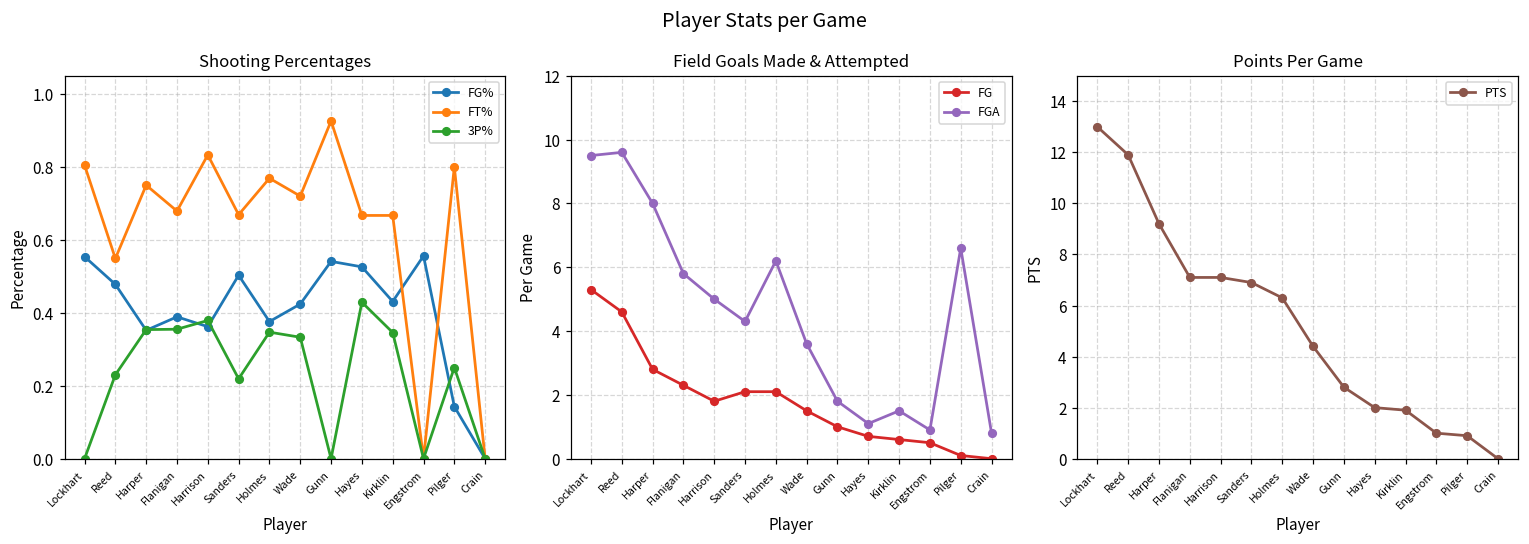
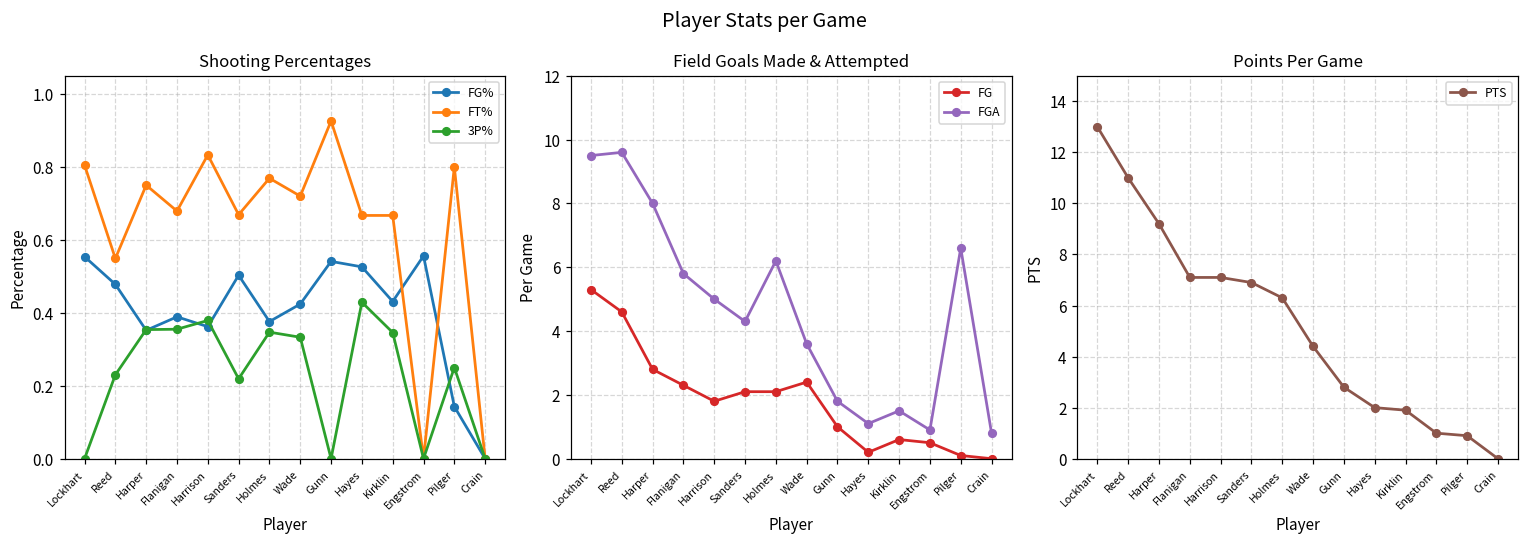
  {
    "Shooting Percentages": {
      "FG%": {
        "Lockhart": 0.55,
        "Reed": 0.48,
        "Flanigan": 0.39,
        "Harrison": 0.36,
        "Sanders": 0.50,
        "Holmes": 0.38,
        "Wade": 0.42,
        "Gunn": 0.54,
        "Hayes": 0.53,
        "Kirklin": 0.43,
        "Engstrom": 0.56,
        "Pilger": 0.14
      },
      "FT%": {
        "Lockhart": 0.81,
        "Reed": 0.55,
        "Harper": 0.75,
        "Flanigan": 0.68,
        "Harrison": 0.83,
        "Sanders": 0.67,
        "Holmes": 0.77,
        "Wade": 0.72,
        "Gunn": 0.93,
        "Hayes": 0.67,
        "Kirklin": 0.67,
        "Pilger": 0.80
      },
      "3P%": {
        "Lockhart": 0.00,
        "Reed": 0.23,
        "Flanigan": 0.36,
        "Harrison": 0.38,
        "Sanders": 0.22,
        "Holmes": 0.35,
        "Wade": 0.33,
        "Gunn": 0.00,
        "Hayes": 0.43,
        "Kirklin": 0.35,
        "Pilger": 0.25
      }
    },
    "Field Goals Made & Attempted": {
      "FG": {
        "Lockhart": 5.3,
        "Reed": 4.6,
        "Harper": 2.8,
        "Flanigan": 2.3,
        "Harrison": 1.8,
        "Sanders": 2.1,
        "Holmes": 2.1,
-       "Wade": 1.5,
+       "Wade": 2.4,
        "Gunn": 1.0,
-       "Hayes": 0.7,
+       "Hayes": 0.2,
        "Kirklin": 0.6,
        "Engstrom": 0.5,
        "Pilger": 0.1,
        "Crain": 0.0
      },
      "FGA": {
        "Lockhart": 9.5,
        "Reed": 9.6,
        "Harper": 8.0,
        "Flanigan": 5.8,
        "Harrison": 5.0,
        "Sanders": 4.3,
        "Holmes": 6.2,
        "Wade": 3.6,
        "Gunn": 1.8,
        "Hayes": 1.1,
        "Kirklin": 1.5,
        "Engstrom": 0.9,
        "Pilger": 6.6,
        "Crain": 0.8
      }
    },
    "Points Per Game": {
      "Lockhart": 13.0,
-     "Reed": 11.9,
+     "Reed": 11.0,
      "Harper": 9.2,
      "Flanigan": 7.1,
      "Harrison": 7.1,
      "Sanders": 6.9,
      "Holmes": 6.3,
      "Wade": 4.4,
      "Gunn": 2.8,
      "Hayes": 2.0,
      "Kirklin": 1.9,
      "Engstrom": 1.0,
      "Pilger": 0.9,
      "Crain": 0.0
    }
  }
